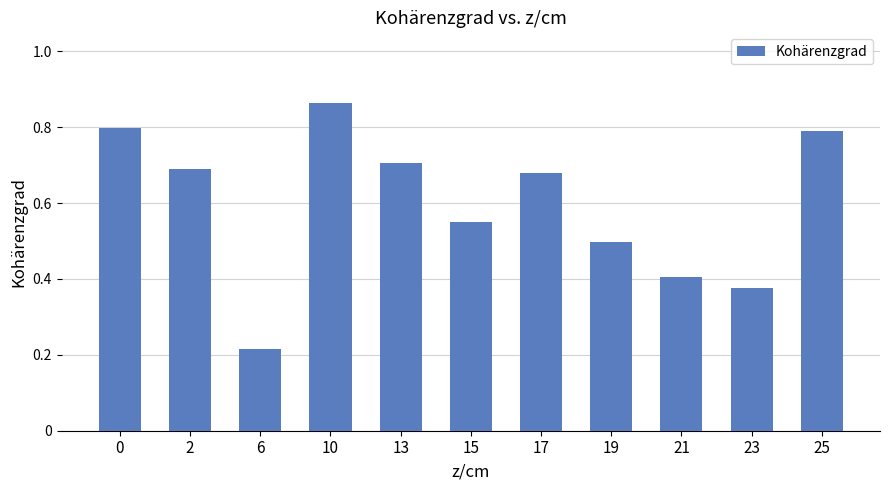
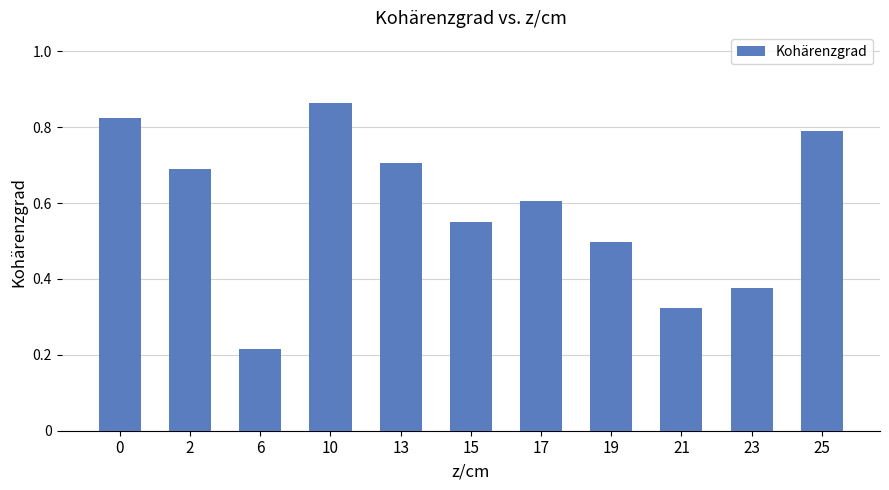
  {
-   "0": 0.80,
+   "0": 0.82,
    "2": 0.69,
    "6": 0.21,
    "10": 0.86,
    "13": 0.71,
    "15": 0.55,
-   "17": 0.68,
+   "17": 0.60,
    "19": 0.50,
-   "21": 0.41,
+   "21": 0.32,
    "23": 0.38,
    "25": 0.79
  }
